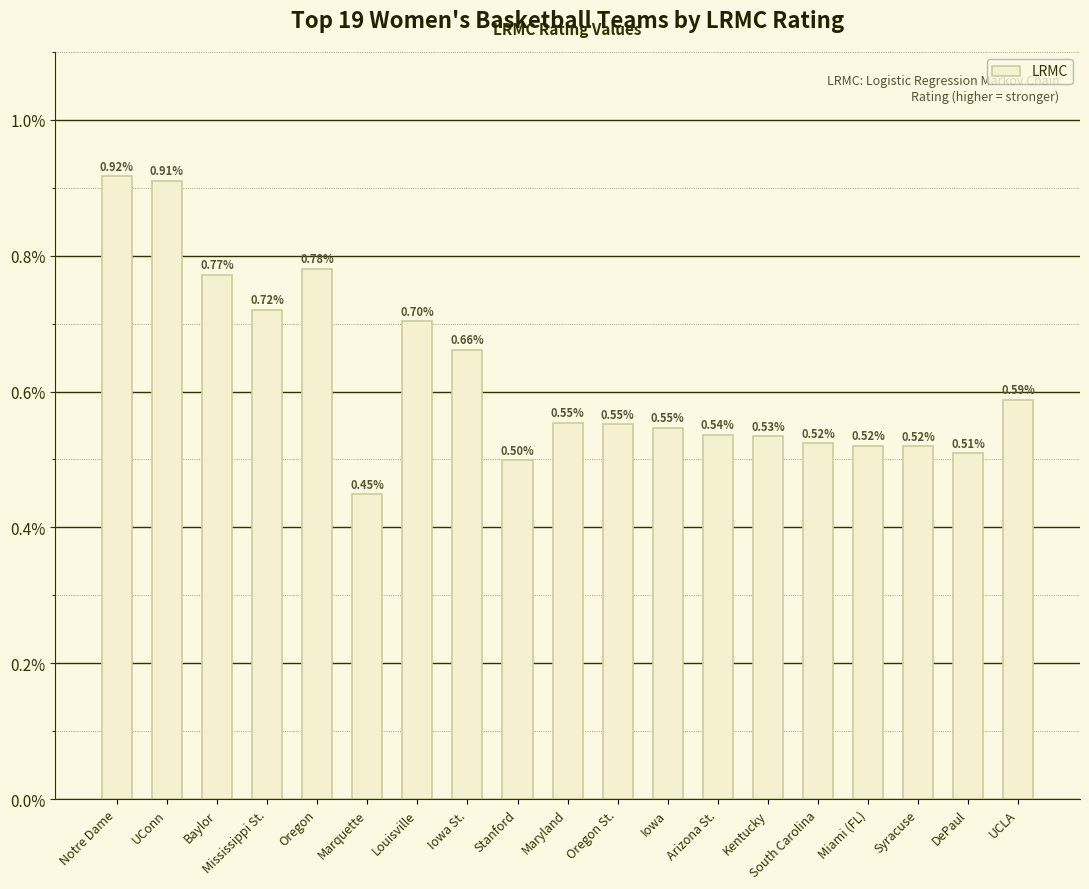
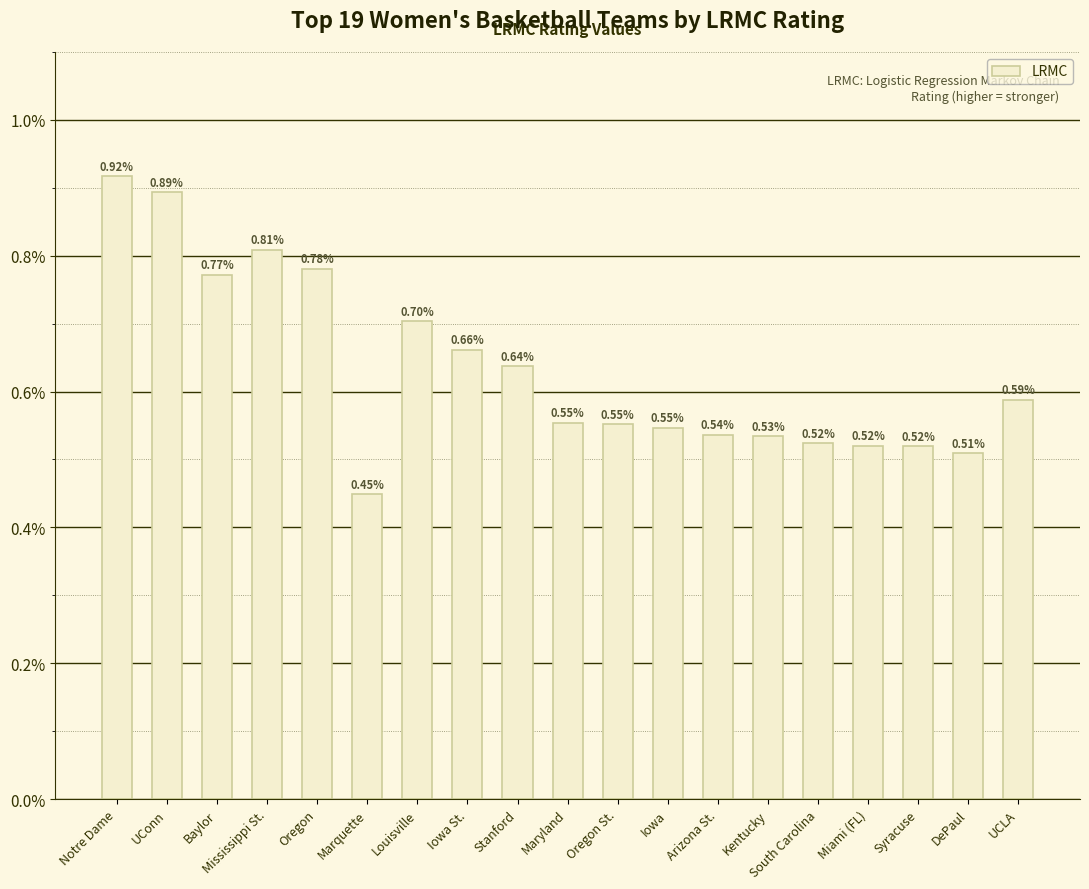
  {
    "Notre Dame": "0.92%",
-   "UConn": "0.91%",
+   "UConn": "0.89%",
    "Baylor": "0.77%",
-   "Mississippi St.": "0.72%",
+   "Mississippi St.": "0.81%",
    "Oregon": "0.78%",
    "Marquette": "0.45%",
    "Louisville": "0.70%",
    "Iowa St.": "0.66%",
-   "Stanford": "0.50%",
+   "Stanford": "0.64%",
    "Maryland": "0.55%",
    "Oregon St.": "0.55%",
    "Iowa": "0.55%",
    "Arizona St.": "0.54%",
    "Kentucky": "0.53%",
    "South Carolina": "0.52%",
    "Miami (FL)": "0.52%",
    "Syracuse": "0.52%",
    "DePaul": "0.51%",
    "UCLA": "0.59%"
  }
